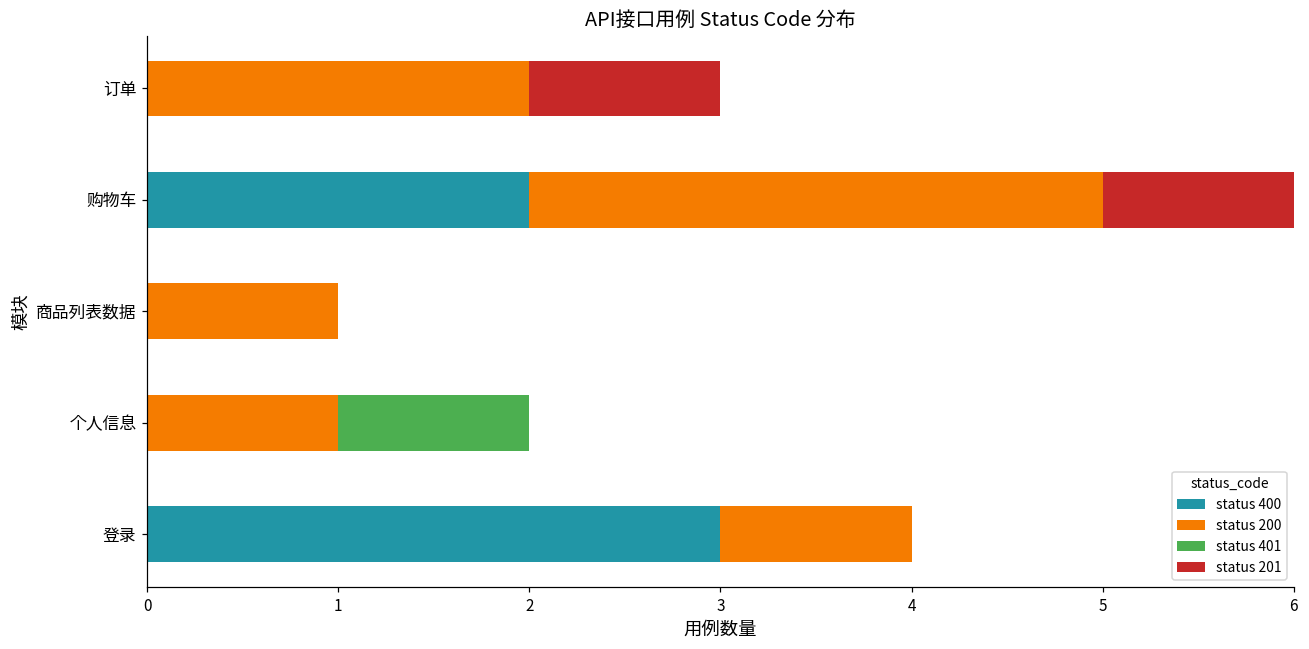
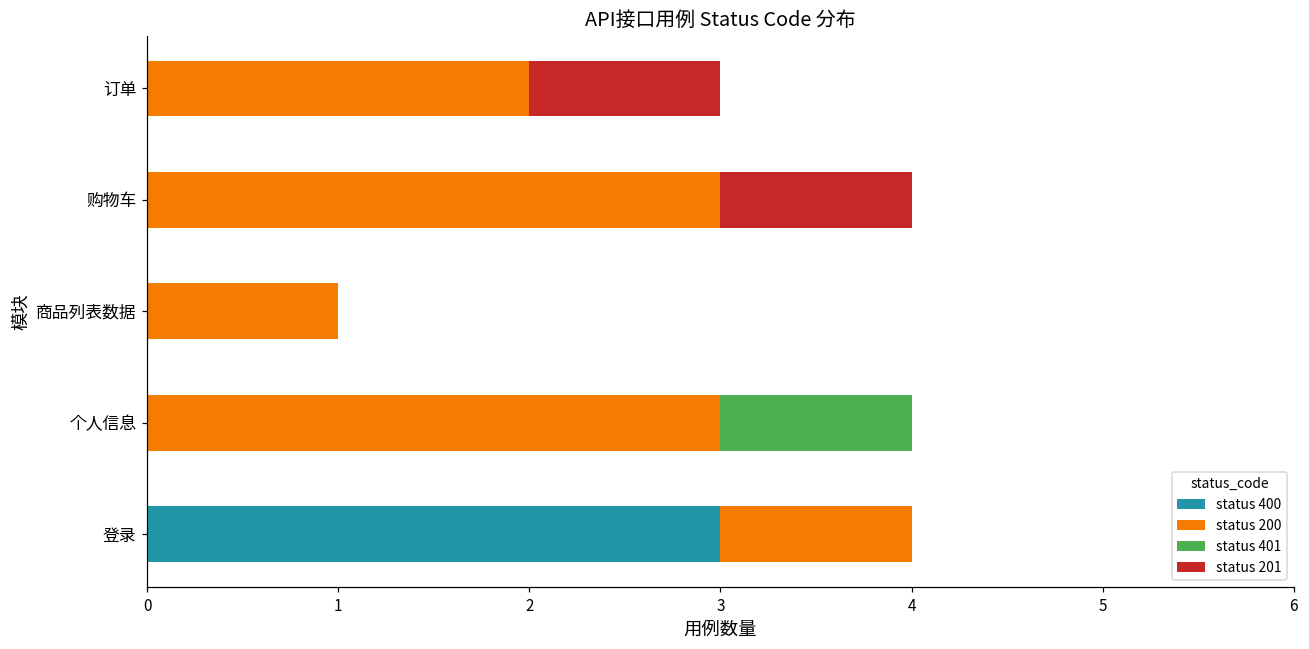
  {
    "status 400": {
      "订单": 0,
-     "购物车": 2,
+     "购物车": 0,
      "商品列表数据": 0,
      "个人信息": 0,
      "登录": 3
    },
    "status 200": {
      "订单": 2,
      "购物车": 3,
      "商品列表数据": 1,
-     "个人信息": 1,
+     "个人信息": 3,
      "登录": 1
    },
    "status 401": {
      "订单": 0,
      "购物车": 0,
      "商品列表数据": 0,
      "个人信息": 1,
      "登录": 0
    },
    "status 201": {
      "订单": 1,
      "购物车": 1,
      "商品列表数据": 0,
      "个人信息": 0,
      "登录": 0
    }
  }
